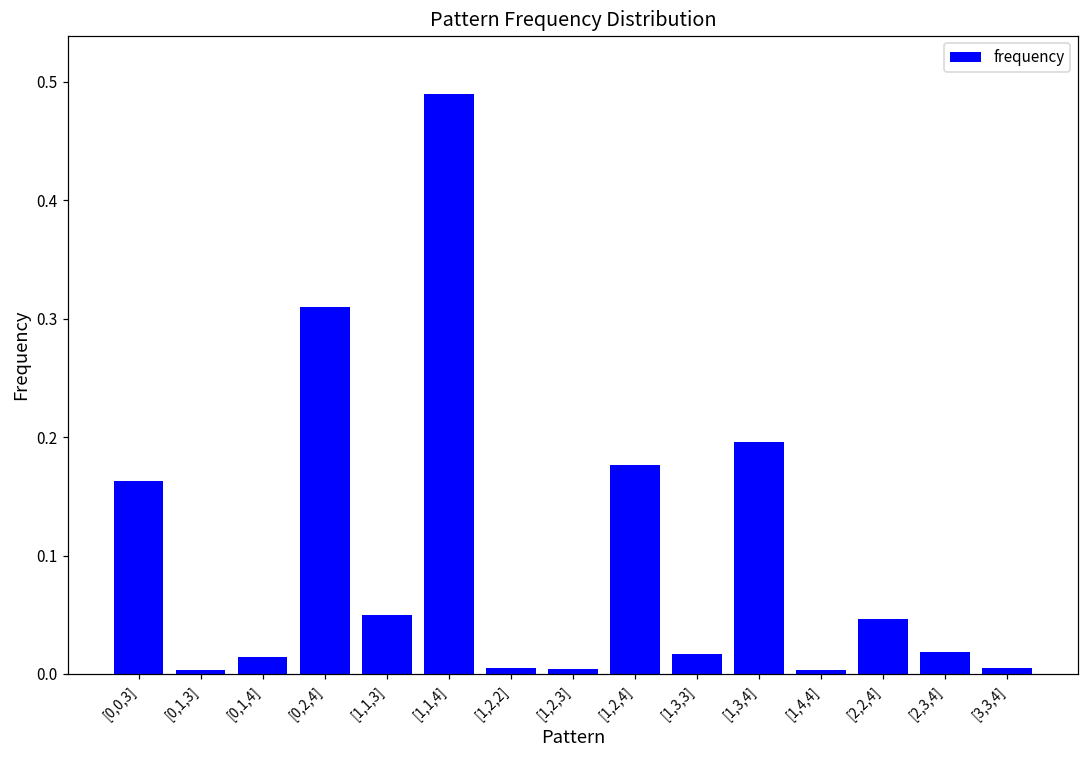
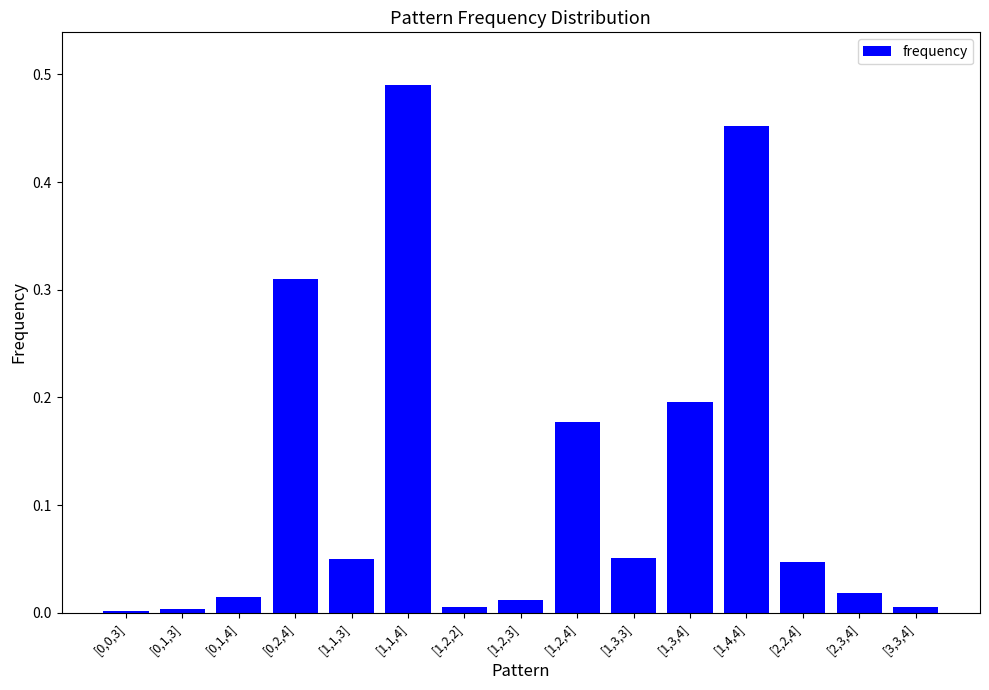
  {
-   "[0,0,3]": 0.163,
+   "[0,0,3]": 0.002,
    "[0,1,3]": 0.003,
    "[0,1,4]": 0.015,
    "[0,2,4]": 0.310,
    "[1,1,3]": 0.050,
    "[1,1,4]": 0.490,
    "[1,2,2]": 0.005,
-   "[1,2,3]": 0.004,
+   "[1,2,3]": 0.012,
    "[1,2,4]": 0.177,
-   "[1,3,3]": 0.017,
+   "[1,3,3]": 0.051,
    "[1,3,4]": 0.196,
-   "[1,4,4]": 0.003,
+   "[1,4,4]": 0.452,
    "[2,2,4]": 0.047,
    "[2,3,4]": 0.018,
    "[3,3,4]": 0.005
  }
